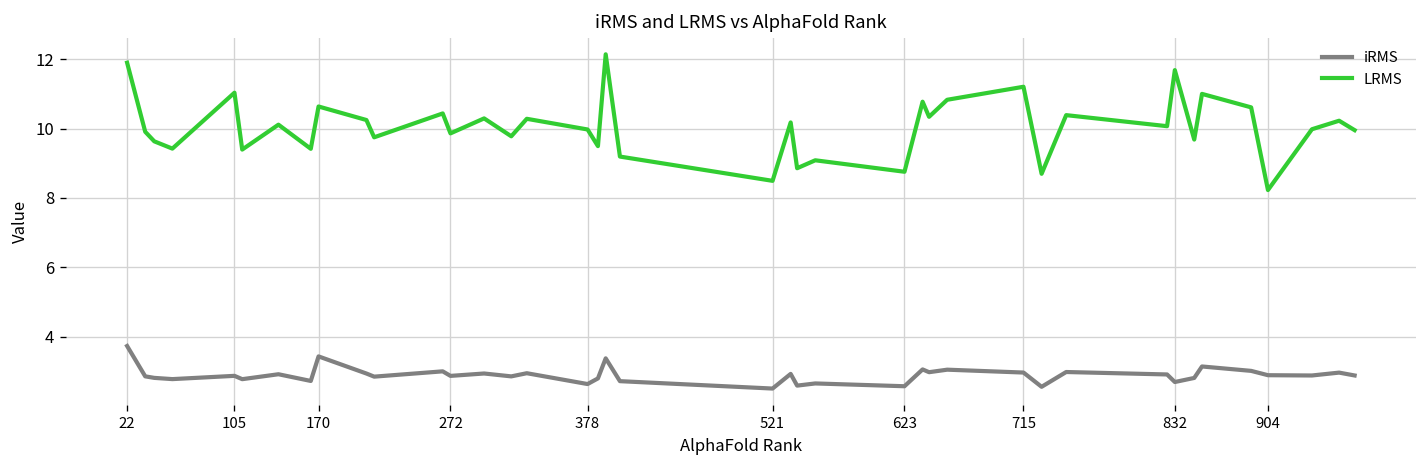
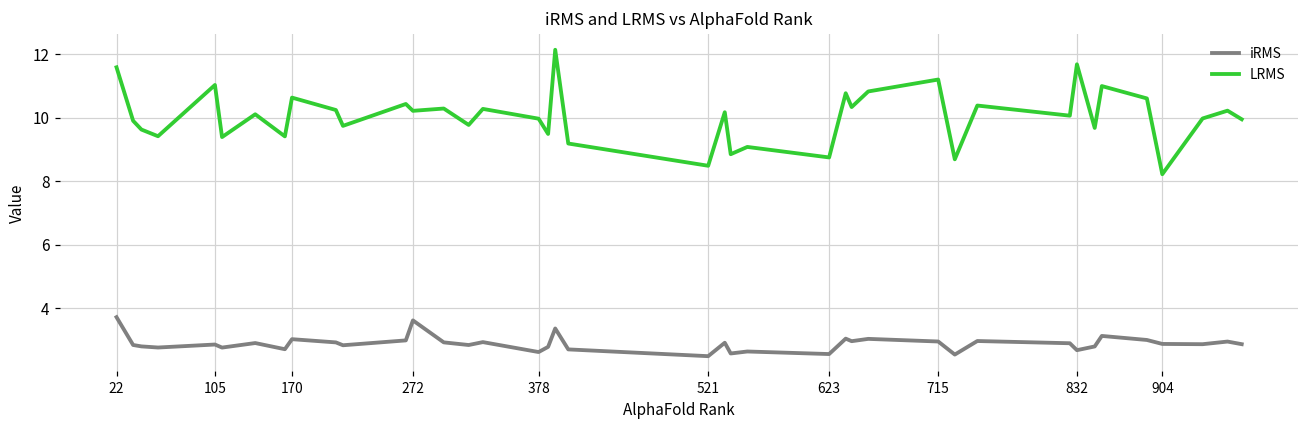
  {
    "iRMS": {
      "22": 3.7,
      "105": 2.9,
-     "170": 3.4,
-     "272": 2.9,
+     "170": 3.0,
+     "272": 3.6,
      "378": 2.6,
      "521": 2.5,
      "623": 2.6,
      "715": 3.0,
      "832": 2.7,
      "904": 2.9
    },
    "LRMS": {
-     "22": 11.9,
+     "22": 11.6,
      "105": 11.0,
      "170": 10.6,
-     "272": 9.9,
+     "272": 10.2,
      "378": 10.0,
      "521": 8.5,
      "623": 8.8,
      "715": 11.2,
      "832": 11.7,
      "904": 8.2
    }
  }
